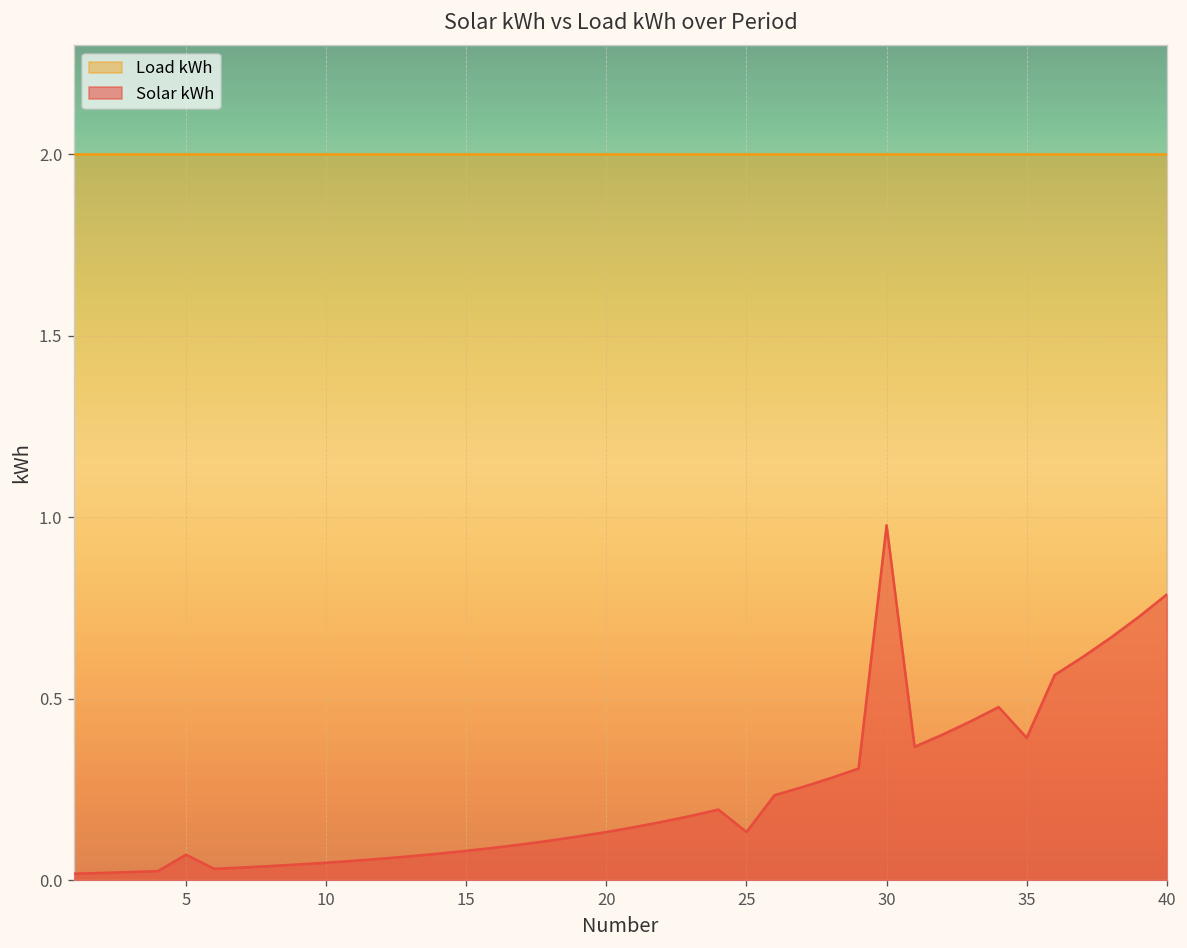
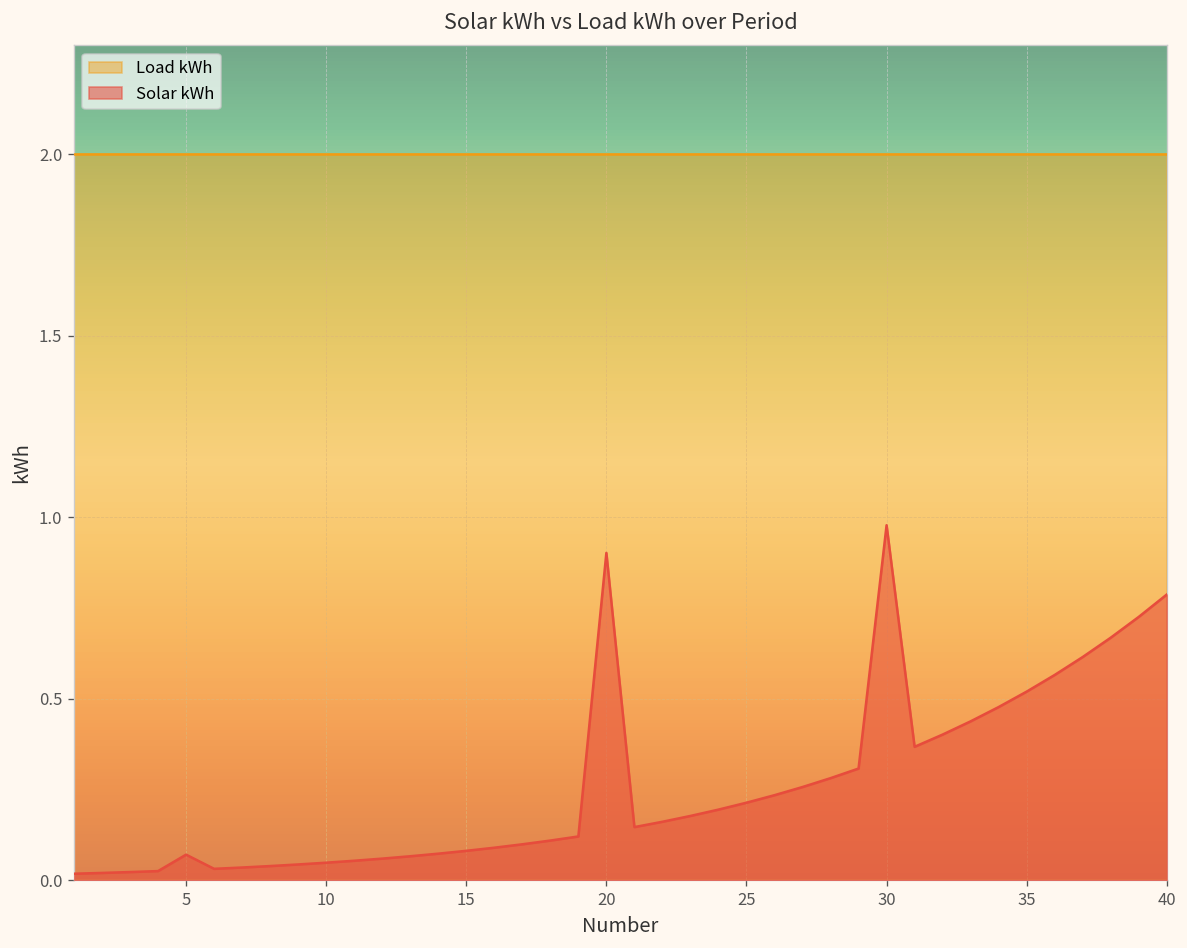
  {
    "Load kWh": {
      "5": 2.00,
      "10": 2.00,
      "15": 2.00,
      "20": 2.00,
      "25": 2.00,
      "30": 2.00,
      "35": 2.00,
      "40": 2.00
    },
    "Solar kWh": {
      "5": 0.07,
      "10": 0.05,
      "15": 0.08,
-     "20": 0.13,
-     "25": 0.13,
+     "20": 0.90,
+     "25": 0.21,
      "30": 0.98,
-     "35": 0.39,
+     "35": 0.52,
      "40": 0.79
    }
  }
